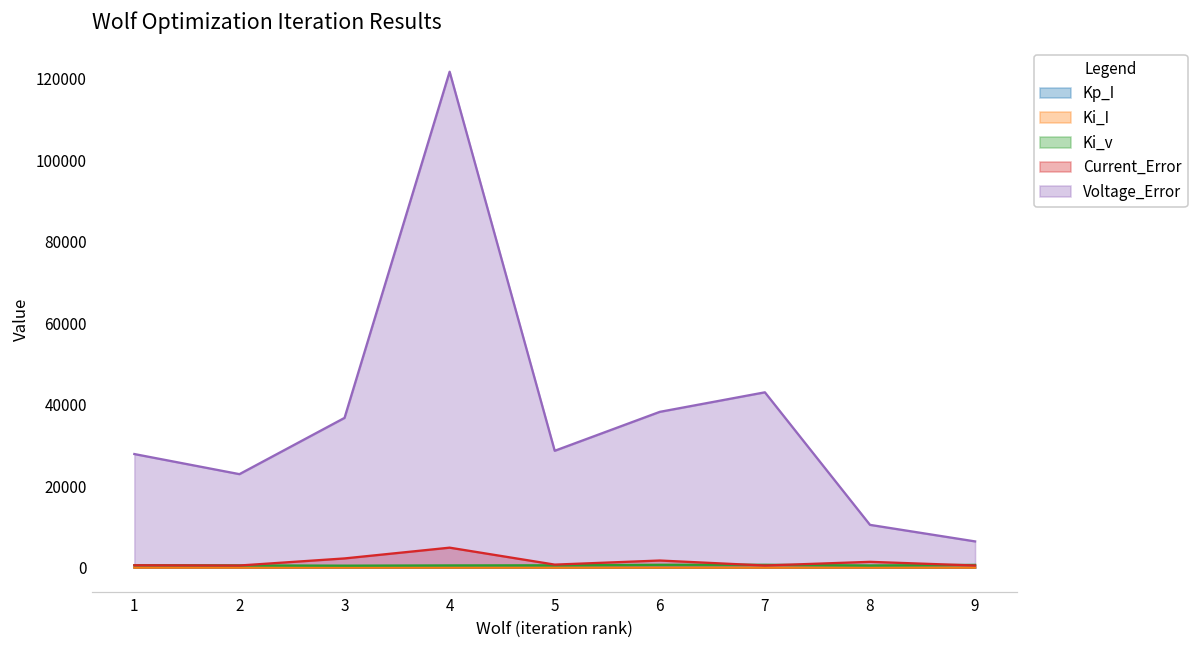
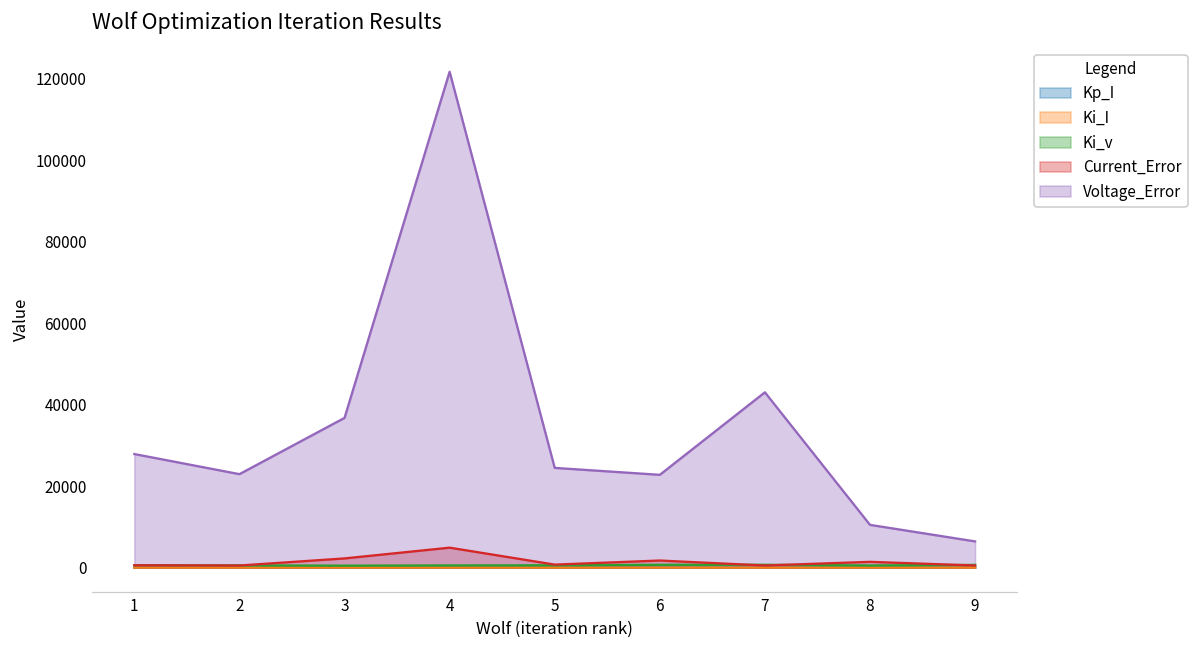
  {
    "Voltage_Error": {
      "1": 28000,
      "2": 23000,
      "3": 37000,
      "4": 122000,
-     "5": 29000,
-     "6": 38000,
+     "5": 24000,
+     "6": 23000,
      "7": 43000,
      "8": 10000,
      "9": 6000
    }
  }
